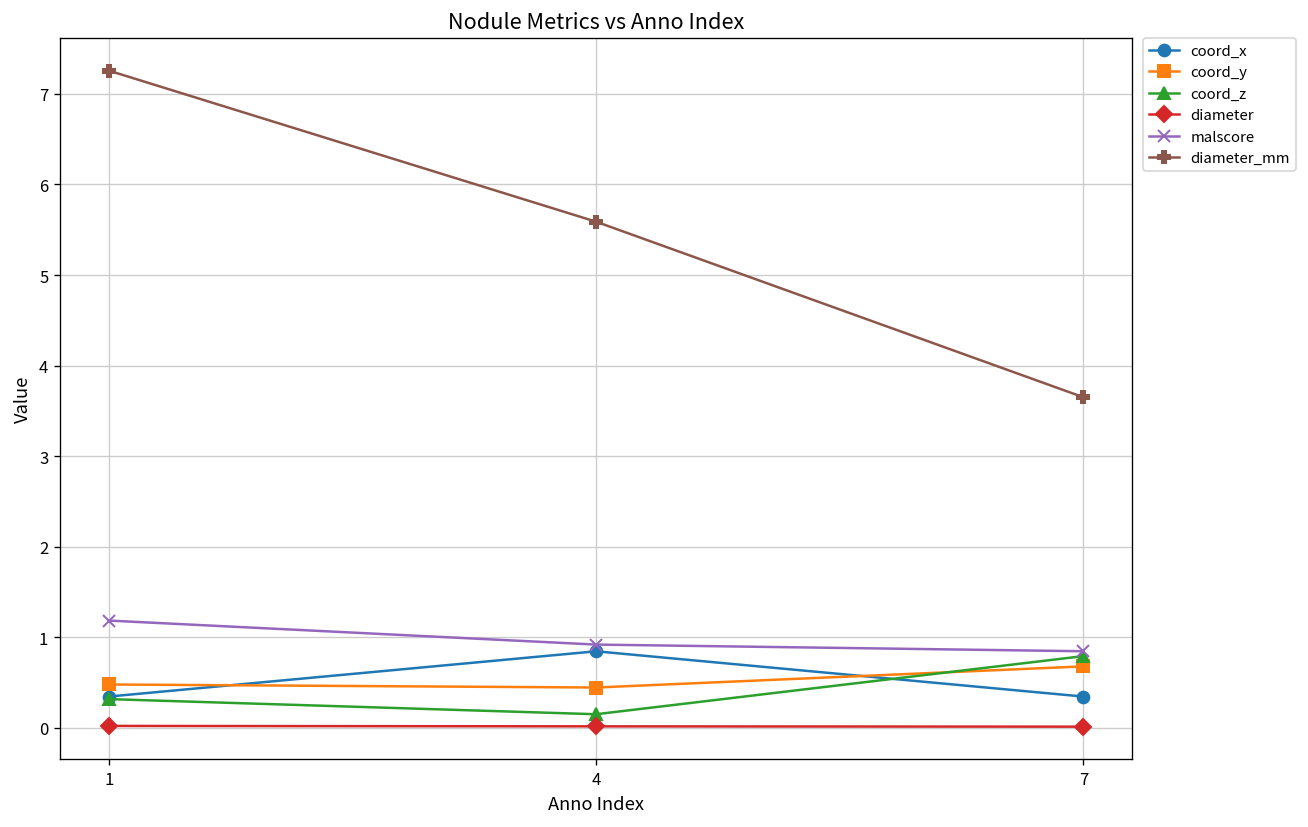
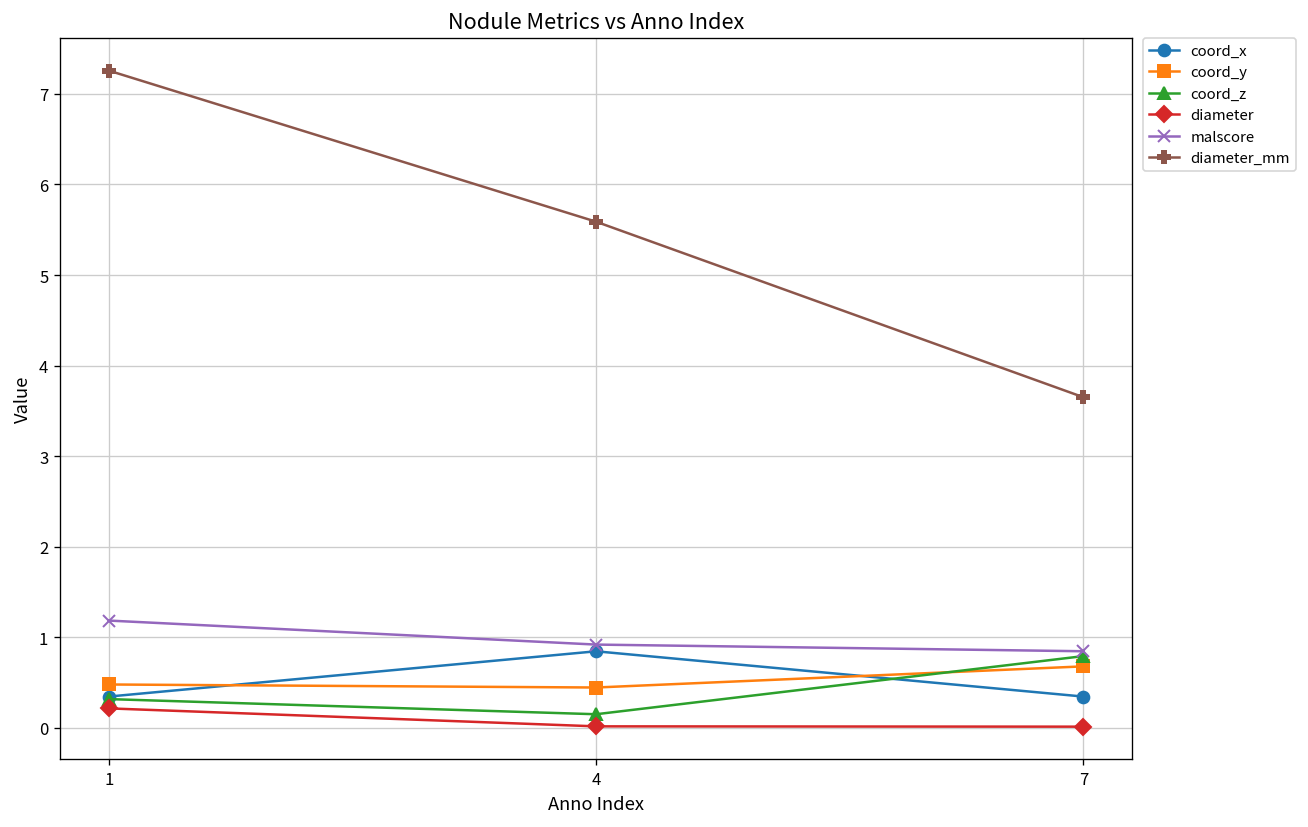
  {
    "coord_x": {
      "4": 0.8,
      "7": 0.3
    },
    "coord_y": {
      "1": 0.5,
      "4": 0.4,
      "7": 0.7
    },
    "coord_z": {
      "4": 0.1,
      "7": 0.8
    },
    "diameter": {
-     "1": 0.0,
+     "1": 0.2,
      "4": 0.0,
      "7": 0.0
    },
    "malscore": {
      "1": 1.2,
      "4": 0.9,
      "7": 0.8
    },
    "diameter_mm": {
      "1": 7.3,
      "4": 5.6,
      "7": 3.7
    }
  }
